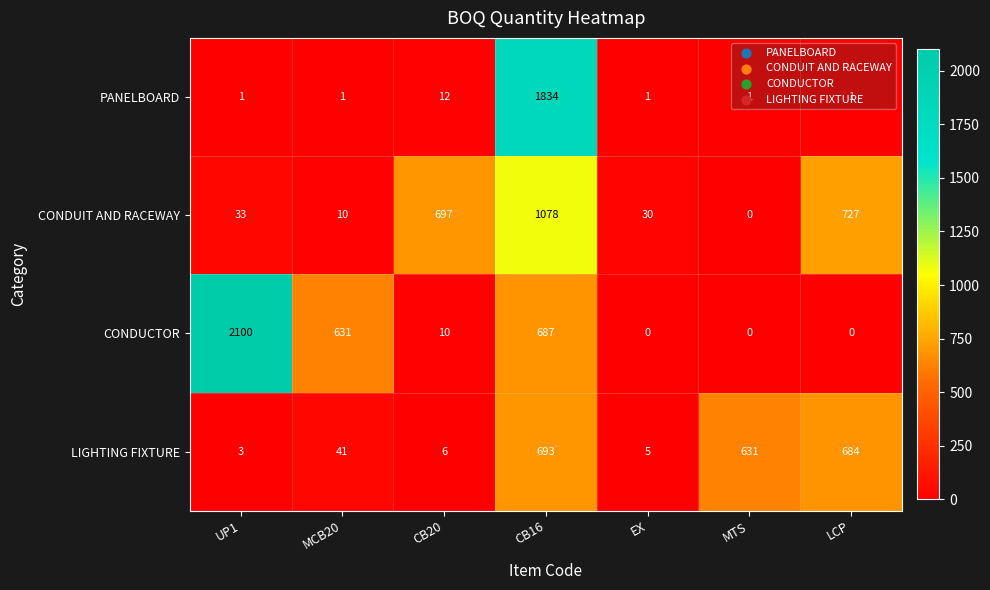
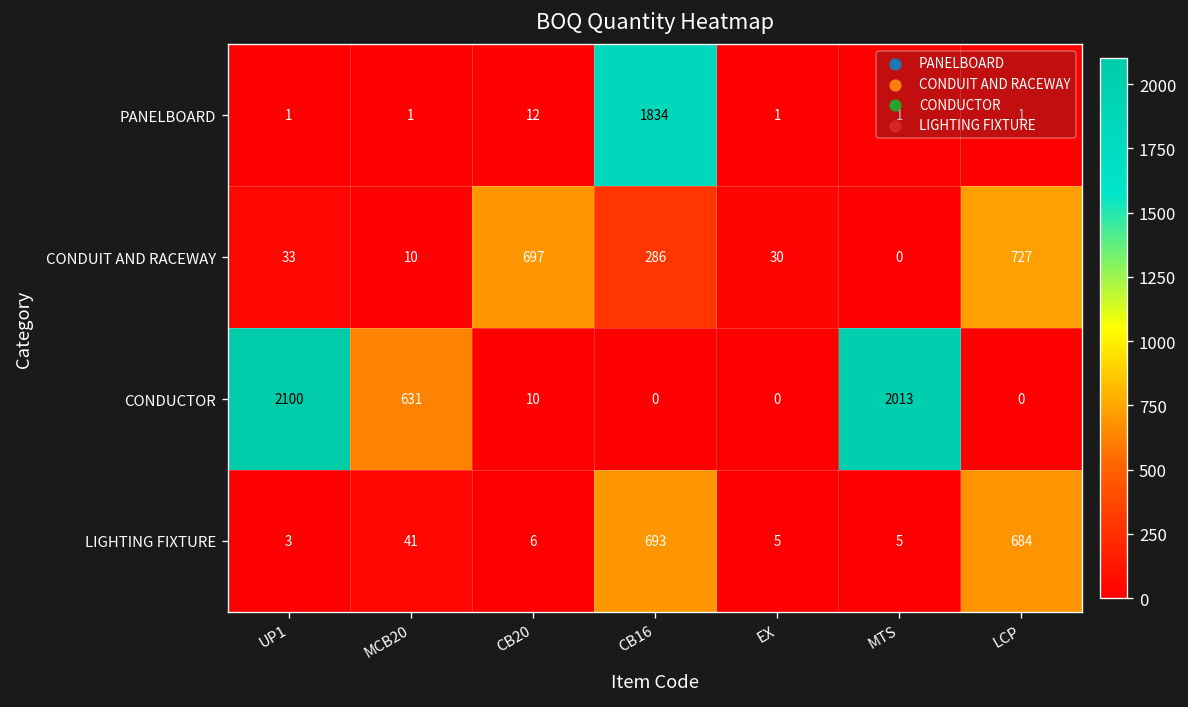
  {
    "PANELBOARD": {
      "UP1": 1,
      "MCB20": 1,
      "CB20": 12,
      "CB16": 1834,
      "EX": 1
    },
    "CONDUIT AND RACEWAY": {
      "UP1": 33,
      "MCB20": 10,
      "CB20": 697,
-     "CB16": 1078,
+     "CB16": 286,
      "EX": 30,
      "MTS": 0,
      "LCP": 727
    },
    "CONDUCTOR": {
      "UP1": 2100,
      "MCB20": 631,
      "CB20": 10,
-     "CB16": 687,
+     "CB16": 0,
      "EX": 0,
-     "MTS": 0,
+     "MTS": 2013,
      "LCP": 0
    },
    "LIGHTING FIXTURE": {
      "UP1": 3,
      "MCB20": 41,
      "CB20": 6,
      "CB16": 693,
      "EX": 5,
-     "MTS": 631,
+     "MTS": 5,
      "LCP": 684
    }
  }
